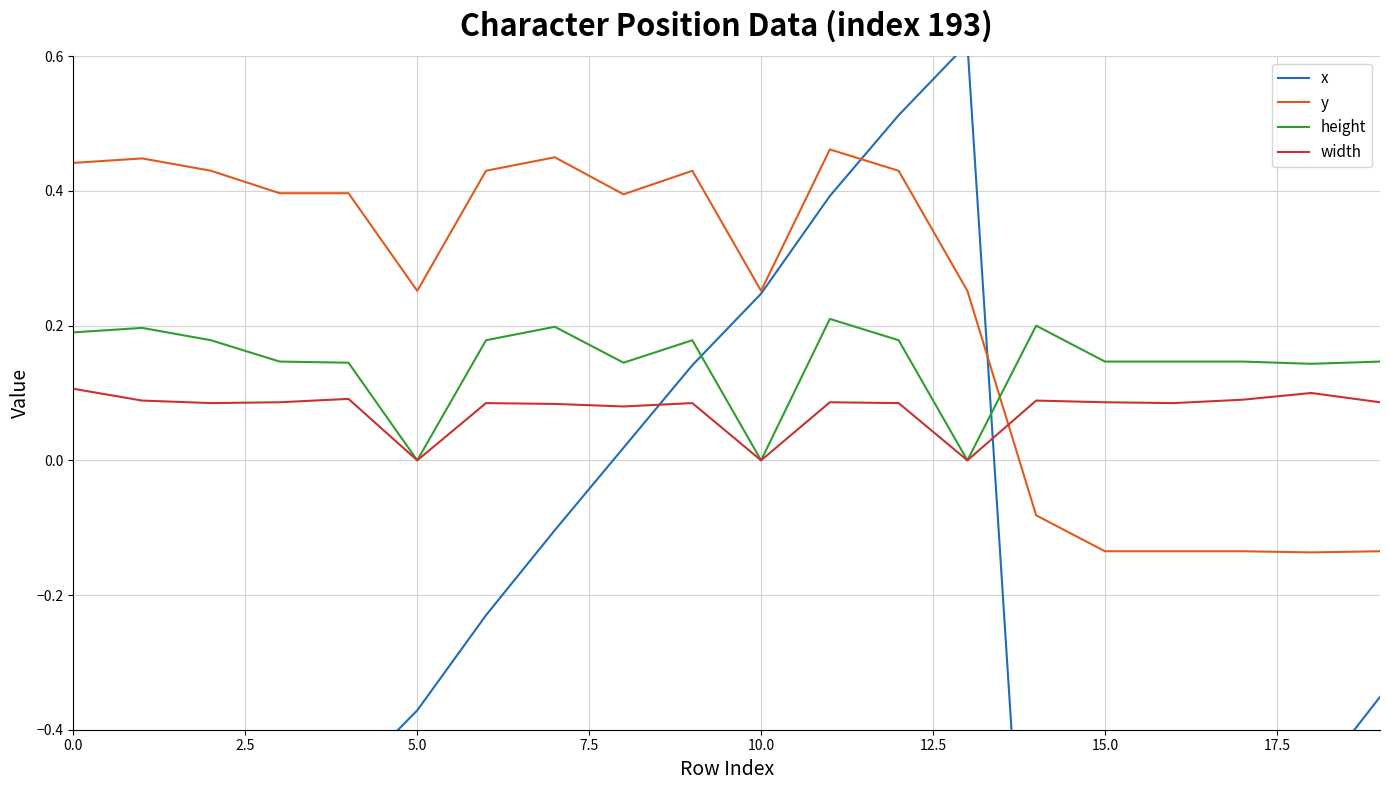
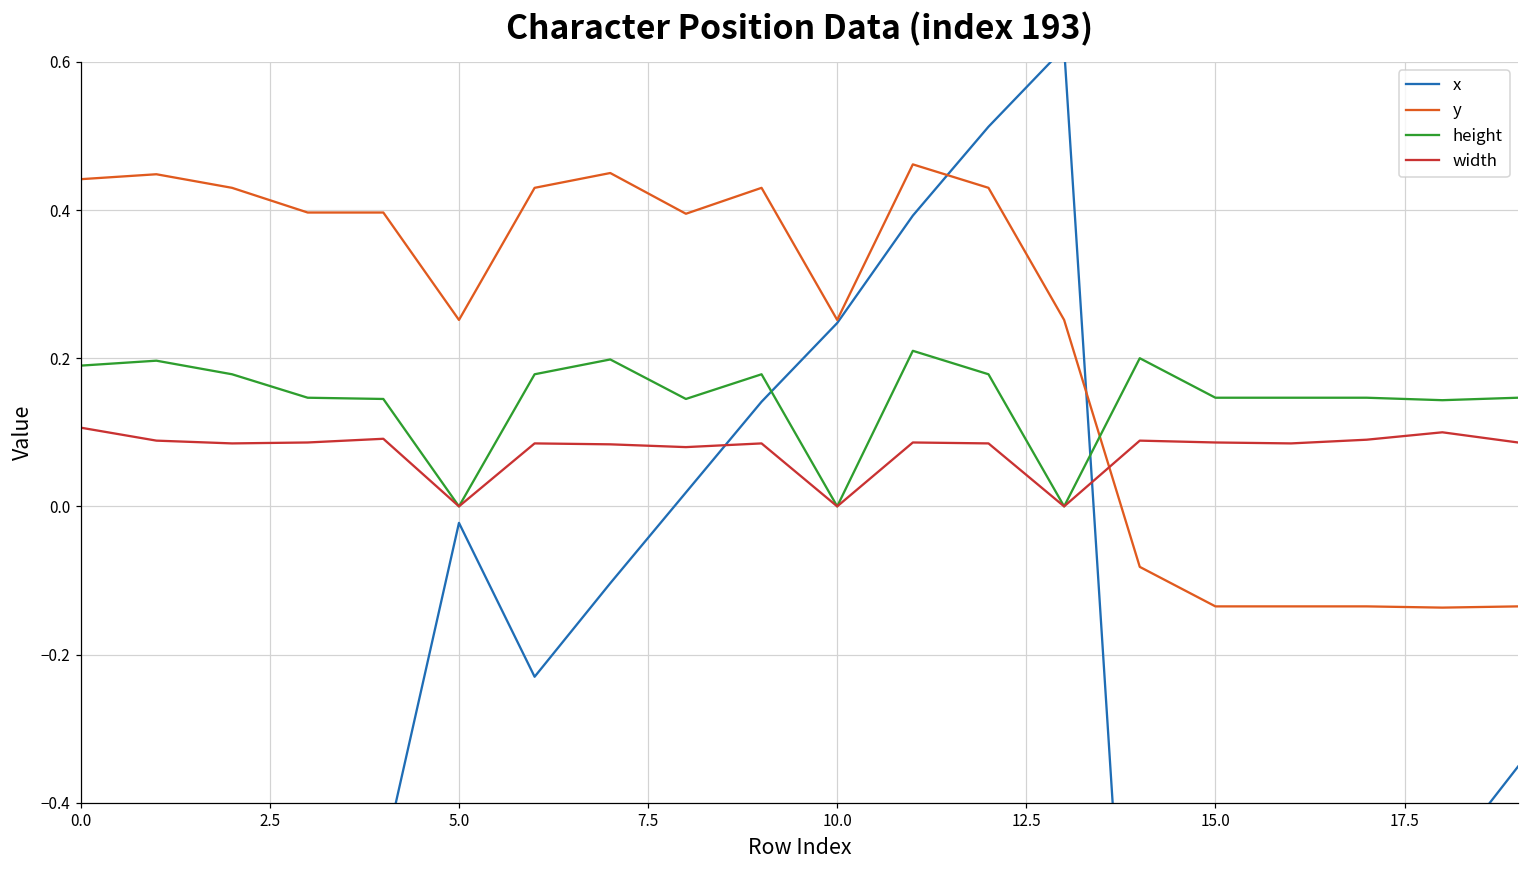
  {
    "x": {
-     "5.0": -0.37,
+     "5.0": -0.02,
      "10.0": 0.25
    },
    "height": {
      "0.0": 0.19,
      "15.0": 0.15
    }
  }
